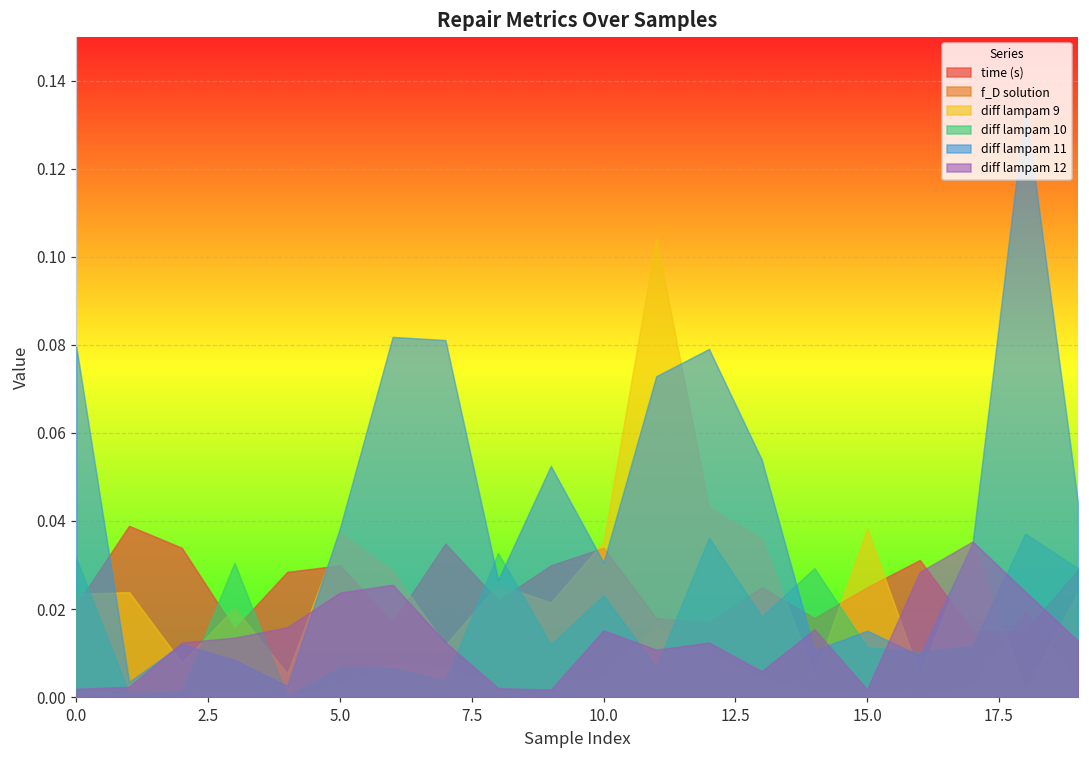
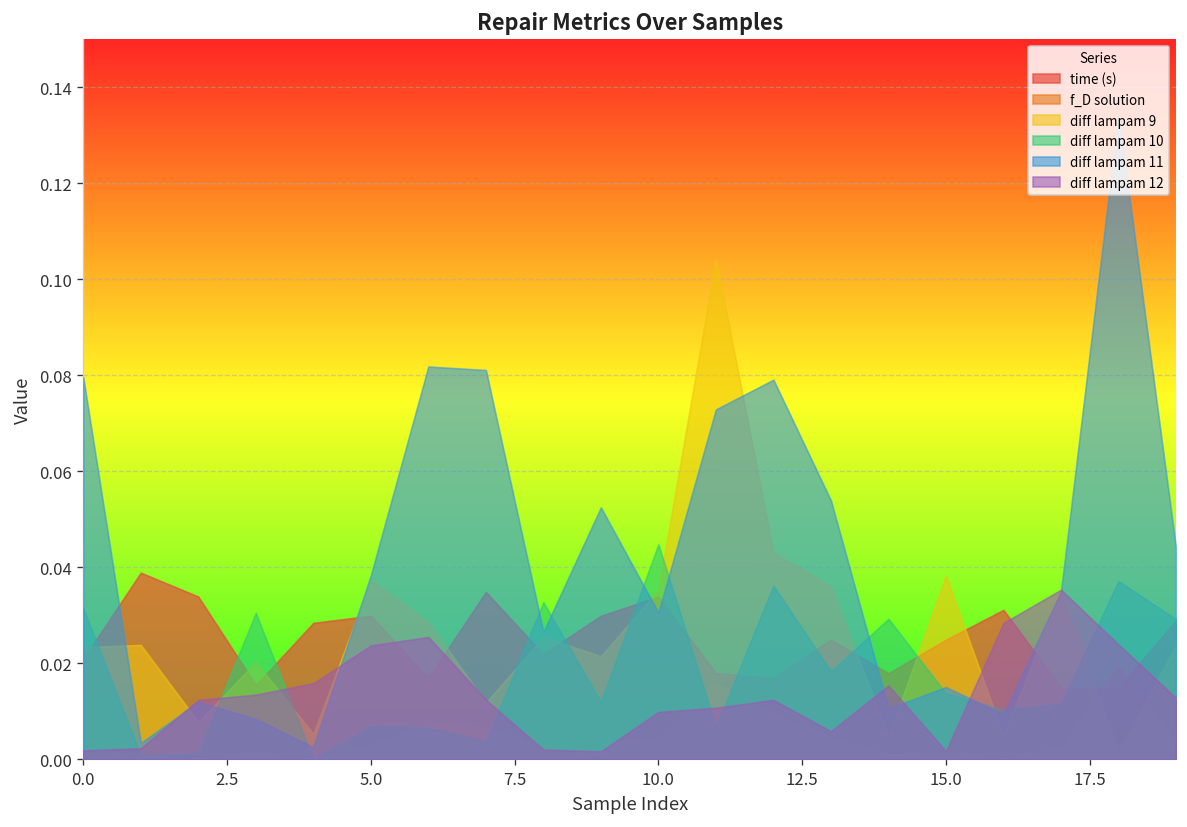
  {
    "diff lampam 9": {
      "0.0": 0.023,
      "5.0": 0.037,
      "10.0": 0.035,
      "15.0": 0.038
    },
    "diff lampam 10": {
      "0.0": 0.031,
      "5.0": 0.007,
-     "10.0": 0.023,
-     "15.0": 0.011
+     "10.0": 0.045,
+     "15.0": 0.014
    },
    "diff lampam 11": {
      "0.0": 0.080,
      "5.0": 0.038,
      "10.0": 0.031,
      "15.0": 0.015
    },
    "diff lampam 12": {
      "5.0": 0.024,
-     "10.0": 0.015
+     "10.0": 0.010
    }
  }
